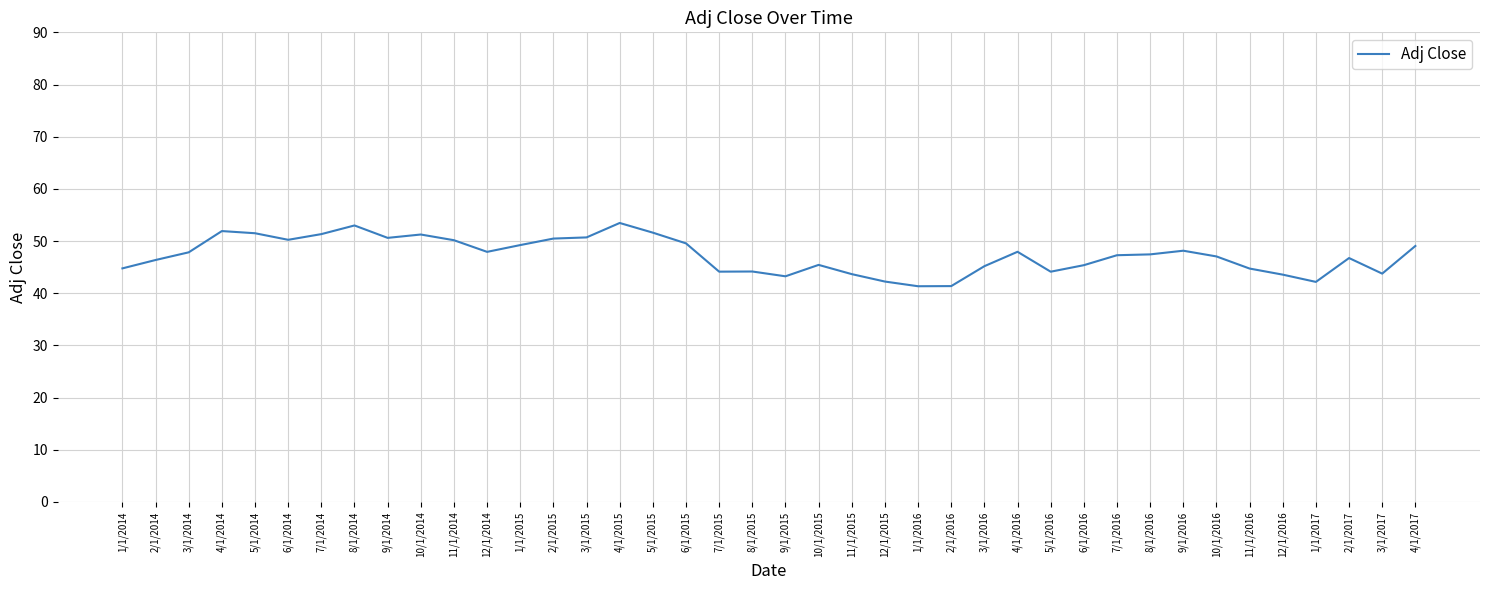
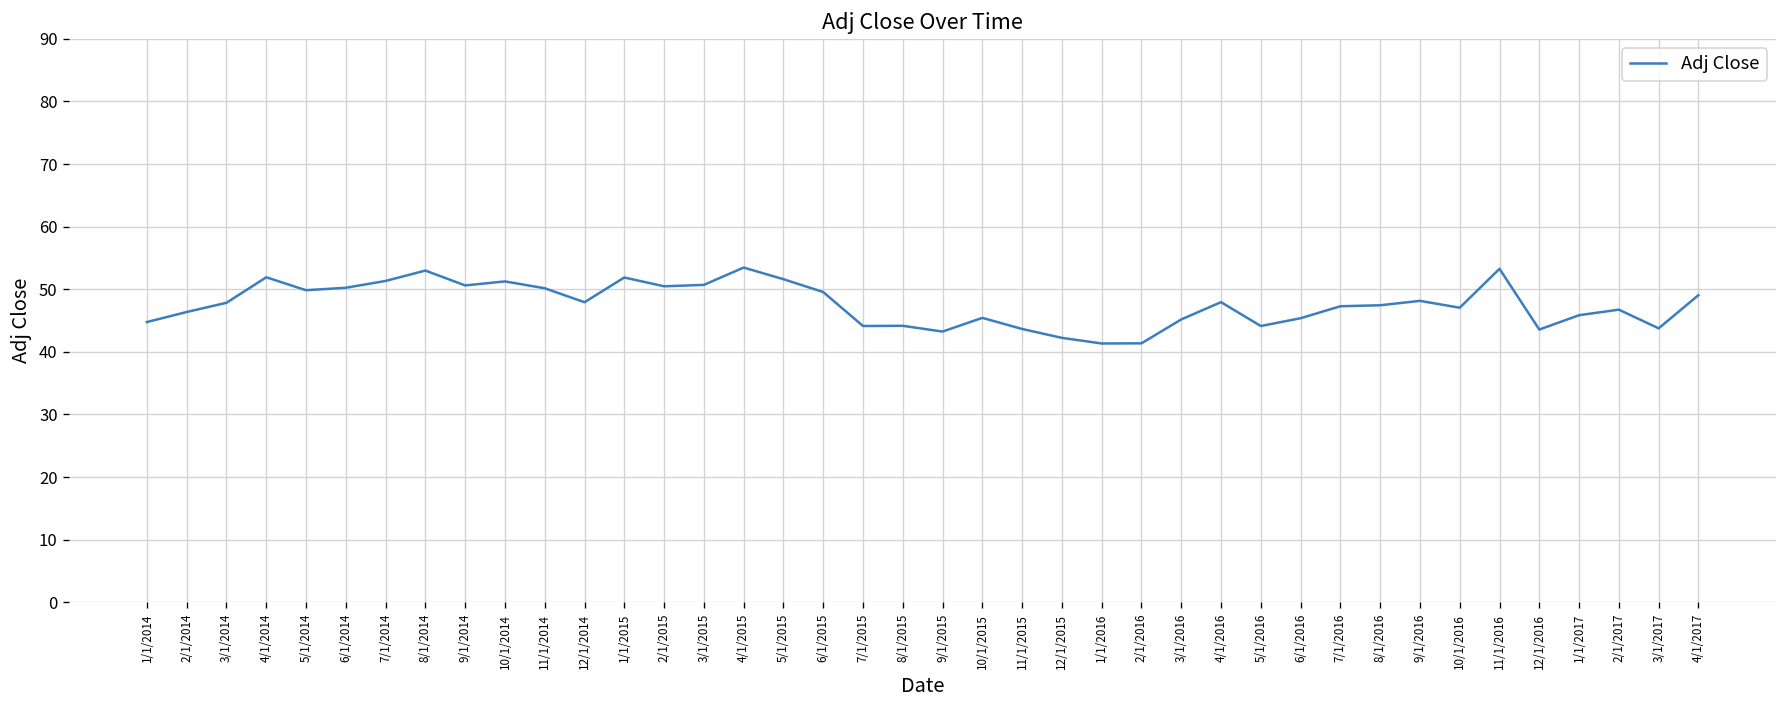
  {
    "1/1/2014": 45,
    "2/1/2014": 46,
    "3/1/2014": 48,
    "4/1/2014": 52,
-   "5/1/2014": 51,
+   "5/1/2014": 50,
    "6/1/2014": 50,
    "7/1/2014": 51,
    "8/1/2014": 53,
    "9/1/2014": 51,
    "10/1/2014": 51,
    "11/1/2014": 50,
    "12/1/2014": 48,
-   "1/1/2015": 49,
+   "1/1/2015": 52,
    "2/1/2015": 50,
    "3/1/2015": 51,
    "4/1/2015": 53,
    "5/1/2015": 52,
    "6/1/2015": 50,
    "7/1/2015": 44,
    "8/1/2015": 44,
    "9/1/2015": 43,
    "10/1/2015": 45,
    "11/1/2015": 44,
    "12/1/2015": 42,
    "1/1/2016": 41,
    "2/1/2016": 41,
    "3/1/2016": 45,
    "4/1/2016": 48,
    "5/1/2016": 44,
    "6/1/2016": 45,
    "7/1/2016": 47,
    "8/1/2016": 47,
    "9/1/2016": 48,
    "10/1/2016": 47,
-   "11/1/2016": 45,
+   "11/1/2016": 53,
    "12/1/2016": 44,
-   "1/1/2017": 42,
+   "1/1/2017": 46,
    "2/1/2017": 47,
    "3/1/2017": 44,
    "4/1/2017": 49
  }
